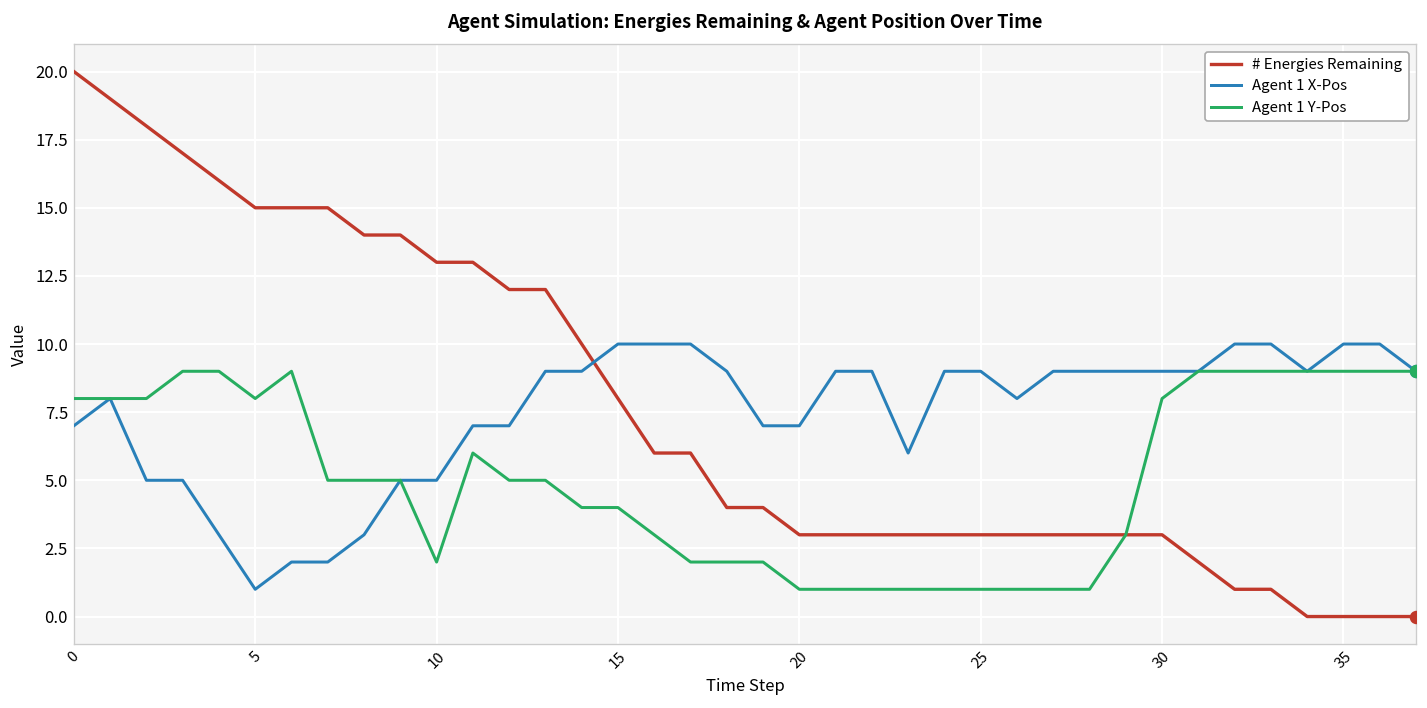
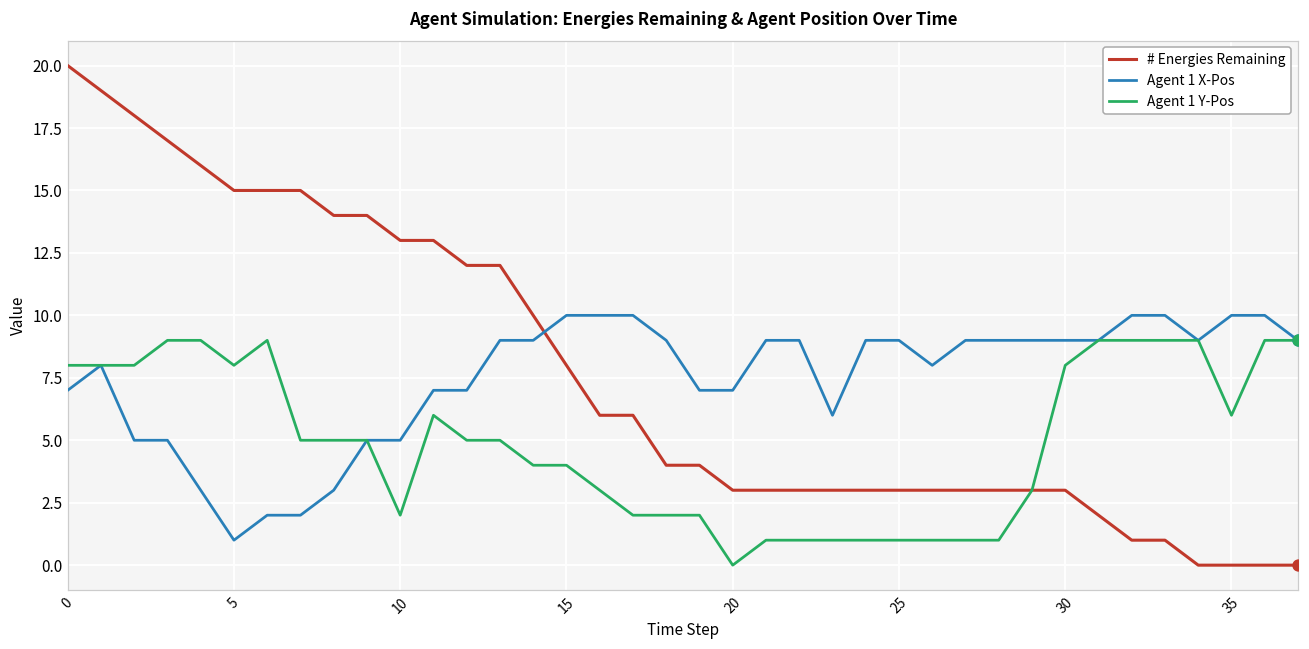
  {
    "Agent 1 Y-Pos": {
      "0": 8,
      "5": 8,
      "10": 2,
      "15": 4,
-     "20": 1,
+     "20": 0,
      "25": 1,
      "30": 8,
-     "35": 9
+     "35": 6
    }
  }
